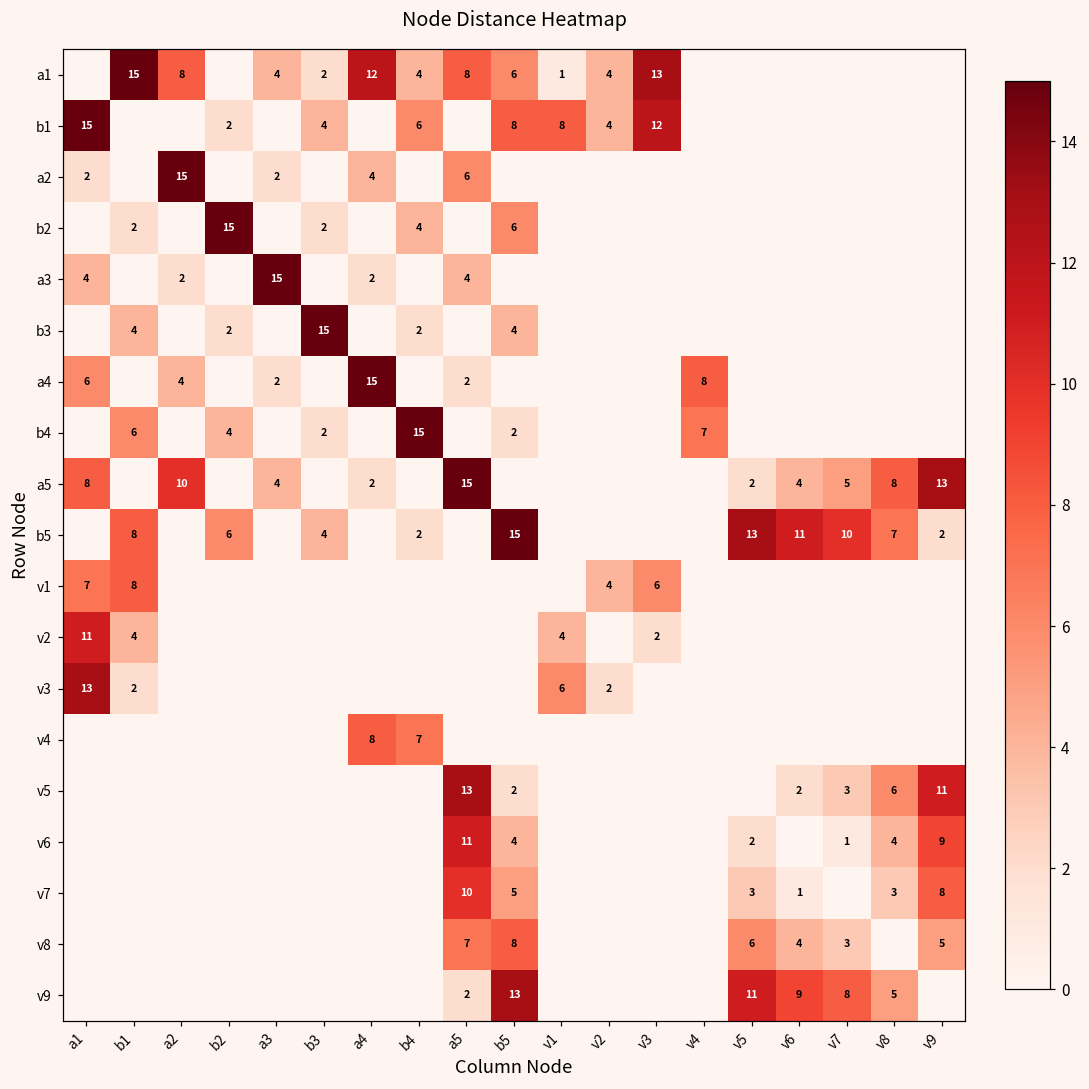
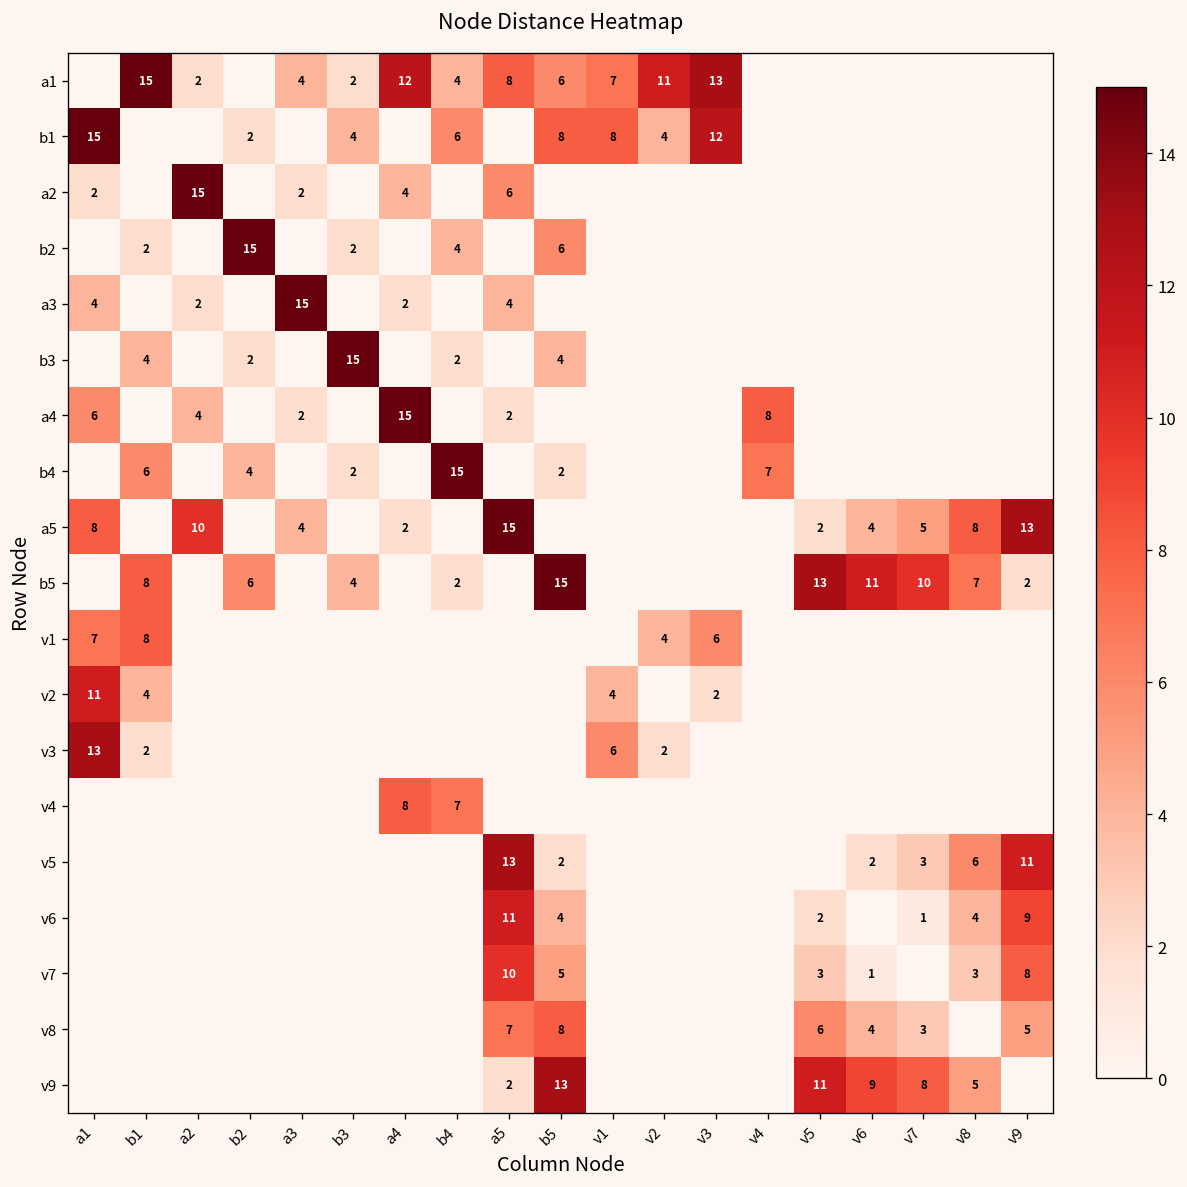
  {
    "a1": {
      "b1": 15,
-     "a2": 8,
+     "a2": 2,
      "a3": 4,
      "b3": 2,
      "a4": 12,
      "b4": 4,
      "a5": 8,
      "b5": 6,
-     "v1": 1,
-     "v2": 4,
+     "v1": 7,
+     "v2": 11,
      "v3": 13
    },
    "b1": {
      "a1": 15,
      "b2": 2,
      "b3": 4,
      "b4": 6,
      "b5": 8,
      "v1": 8,
      "v2": 4,
      "v3": 12
    },
    "a2": {
      "a1": 2,
      "a2": 15,
      "a3": 2,
      "a4": 4,
      "a5": 6
    },
    "b2": {
      "b1": 2,
      "b2": 15,
      "b3": 2,
      "b4": 4,
      "b5": 6
    },
    "a3": {
      "a1": 4,
      "a2": 2,
      "a3": 15,
      "a4": 2,
      "a5": 4
    },
    "b3": {
      "b1": 4,
      "b2": 2,
      "b3": 15,
      "b4": 2,
      "b5": 4
    },
    "a4": {
      "a1": 6,
      "a2": 4,
      "a3": 2,
      "a4": 15,
      "a5": 2,
      "v4": 8
    },
    "b4": {
      "b1": 6,
      "b2": 4,
      "b3": 2,
      "b4": 15,
      "b5": 2,
      "v4": 7
    },
    "a5": {
      "a1": 8,
      "a2": 10,
      "a3": 4,
      "a4": 2,
      "a5": 15,
      "v5": 2,
      "v6": 4,
      "v7": 5,
      "v8": 8,
      "v9": 13
    },
    "b5": {
      "b1": 8,
      "b2": 6,
      "b3": 4,
      "b4": 2,
      "b5": 15,
      "v5": 13,
      "v6": 11,
      "v7": 10,
      "v8": 7,
      "v9": 2
    },
    "v1": {
      "a1": 7,
      "b1": 8,
      "v2": 4,
      "v3": 6
    },
    "v2": {
      "a1": 11,
      "b1": 4,
      "v1": 4,
      "v3": 2
    },
    "v3": {
      "a1": 13,
      "b1": 2,
      "v1": 6,
      "v2": 2
    },
    "v4": {
      "a4": 8,
      "b4": 7
    },
    "v5": {
      "a5": 13,
      "b5": 2,
      "v6": 2,
      "v7": 3,
      "v8": 6,
      "v9": 11
    },
    "v6": {
      "a5": 11,
      "b5": 4,
      "v5": 2,
      "v7": 1,
      "v8": 4,
      "v9": 9
    },
    "v7": {
      "a5": 10,
      "b5": 5,
      "v5": 3,
      "v6": 1,
      "v8": 3,
      "v9": 8
    },
    "v8": {
      "a5": 7,
      "b5": 8,
      "v5": 6,
      "v6": 4,
      "v7": 3,
      "v9": 5
    },
    "v9": {
      "a5": 2,
      "b5": 13,
      "v5": 11,
      "v6": 9,
      "v7": 8,
      "v8": 5
    }
  }
